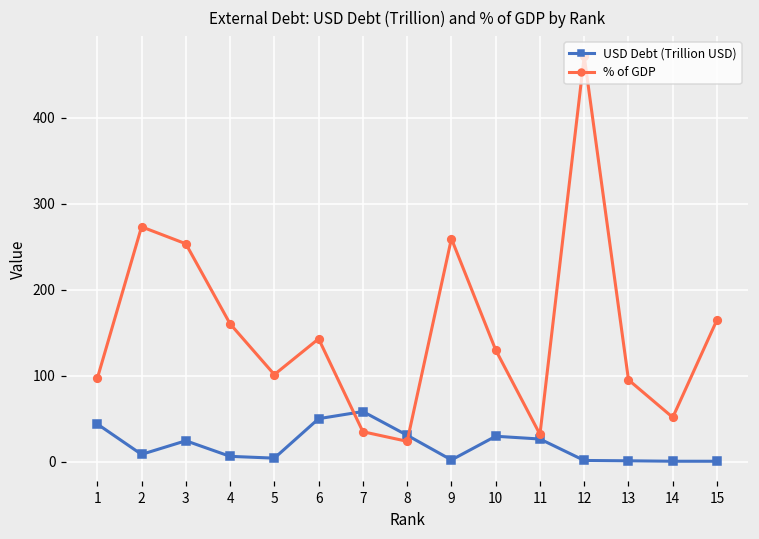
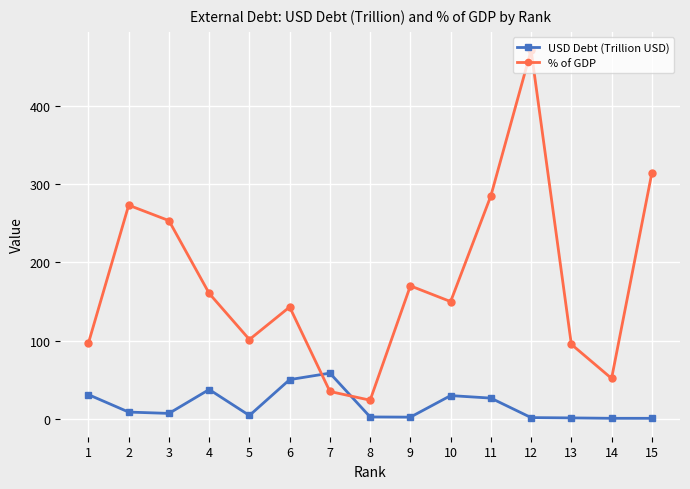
  {
    "USD Debt (Trillion USD)": {
-     "1": 40,
+     "1": 30,
      "2": 10,
-     "3": 20,
-     "4": 10,
+     "3": 10,
+     "4": 40,
      "5": 0,
      "6": 50,
      "7": 60,
-     "8": 30,
+     "8": 0,
      "9": 0,
      "10": 30,
      "11": 30,
      "12": 0,
      "13": 0,
      "14": 0,
      "15": 0
    },
    "% of GDP": {
      "1": 100,
      "2": 270,
      "3": 250,
      "4": 160,
      "5": 100,
      "6": 140,
      "7": 40,
      "8": 20,
-     "9": 260,
-     "10": 130,
-     "11": 30,
+     "9": 170,
+     "10": 150,
+     "11": 290,
      "13": 100,
      "14": 50,
-     "15": 170
+     "15": 310
    }
  }
